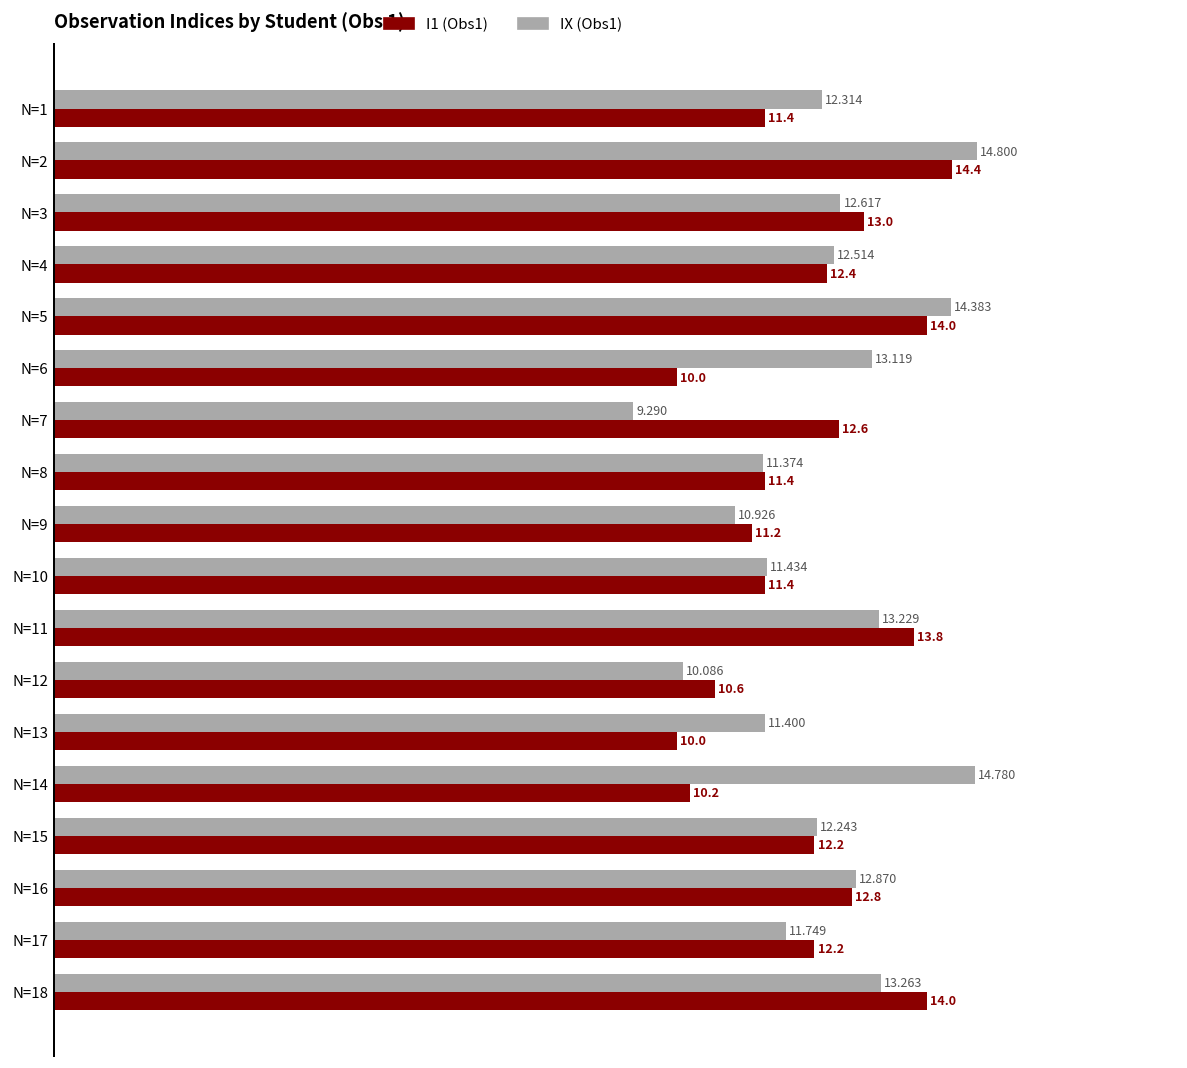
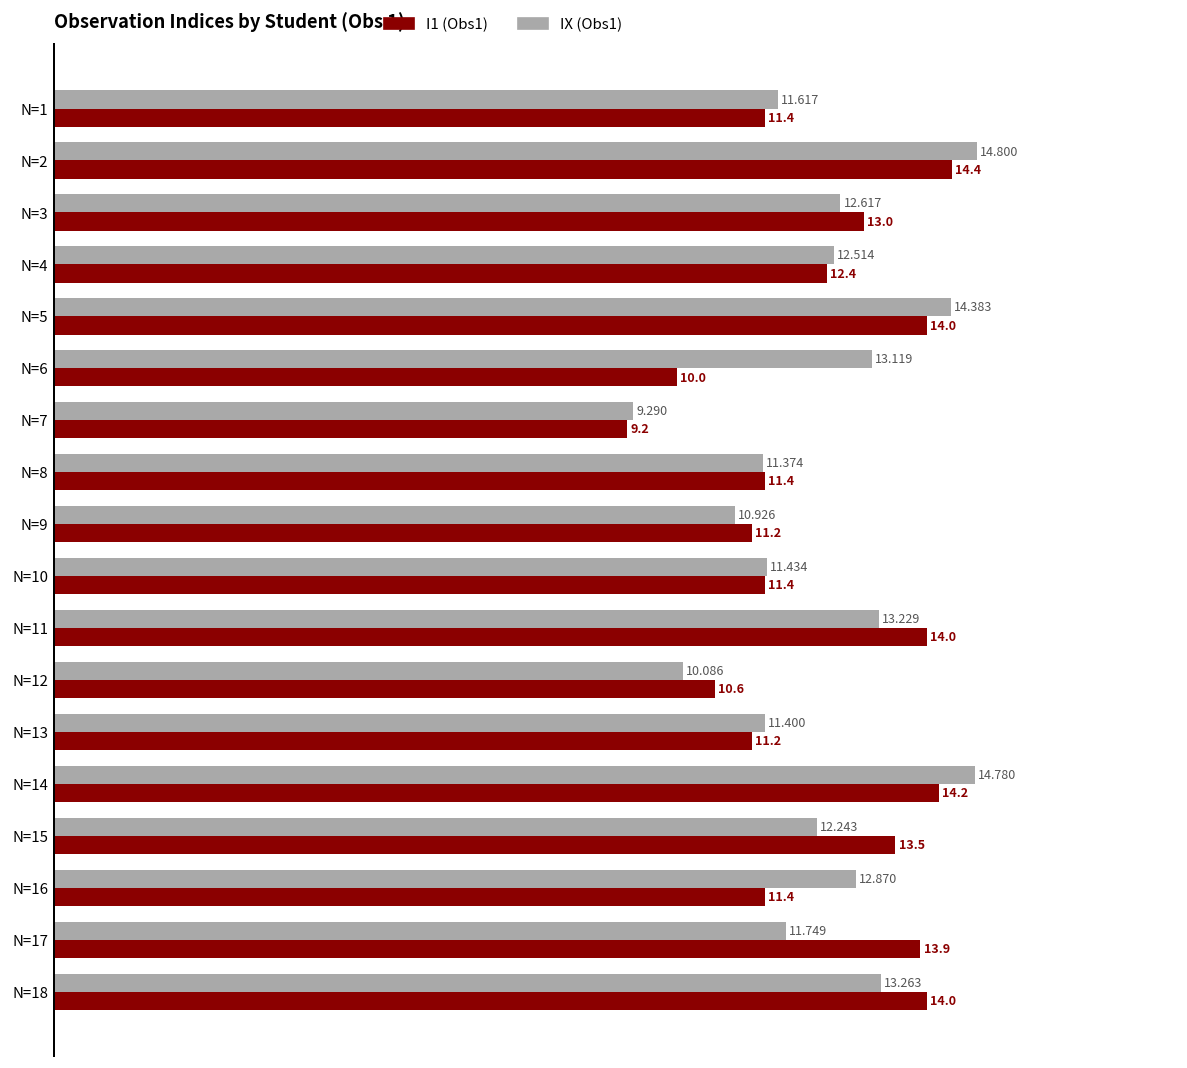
  {
    "I1 (Obs1)": {
      "N=1": 11.4,
      "N=2": 14.4,
      "N=3": 13.0,
      "N=4": 12.4,
      "N=5": 14.0,
      "N=6": 10.0,
-     "N=7": 12.6,
+     "N=7": 9.2,
      "N=8": 11.4,
      "N=9": 11.2,
      "N=10": 11.4,
-     "N=11": 13.8,
+     "N=11": 14.0,
      "N=12": 10.6,
-     "N=13": 10.0,
-     "N=14": 10.2,
-     "N=15": 12.2,
-     "N=16": 12.8,
-     "N=17": 12.2,
+     "N=13": 11.2,
+     "N=14": 14.2,
+     "N=15": 13.5,
+     "N=16": 11.4,
+     "N=17": 13.9,
      "N=18": 14.0
    },
    "IX (Obs1)": {
-     "N=1": 12.314,
+     "N=1": 11.617,
      "N=2": 14.800,
      "N=3": 12.617,
      "N=4": 12.514,
      "N=5": 14.383,
      "N=6": 13.119,
      "N=7": 9.290,
      "N=8": 11.374,
      "N=9": 10.926,
      "N=10": 11.434,
      "N=11": 13.229,
      "N=12": 10.086,
      "N=13": 11.400,
      "N=14": 14.780,
      "N=15": 12.243,
      "N=16": 12.870,
      "N=17": 11.749,
      "N=18": 13.263
    }
  }
